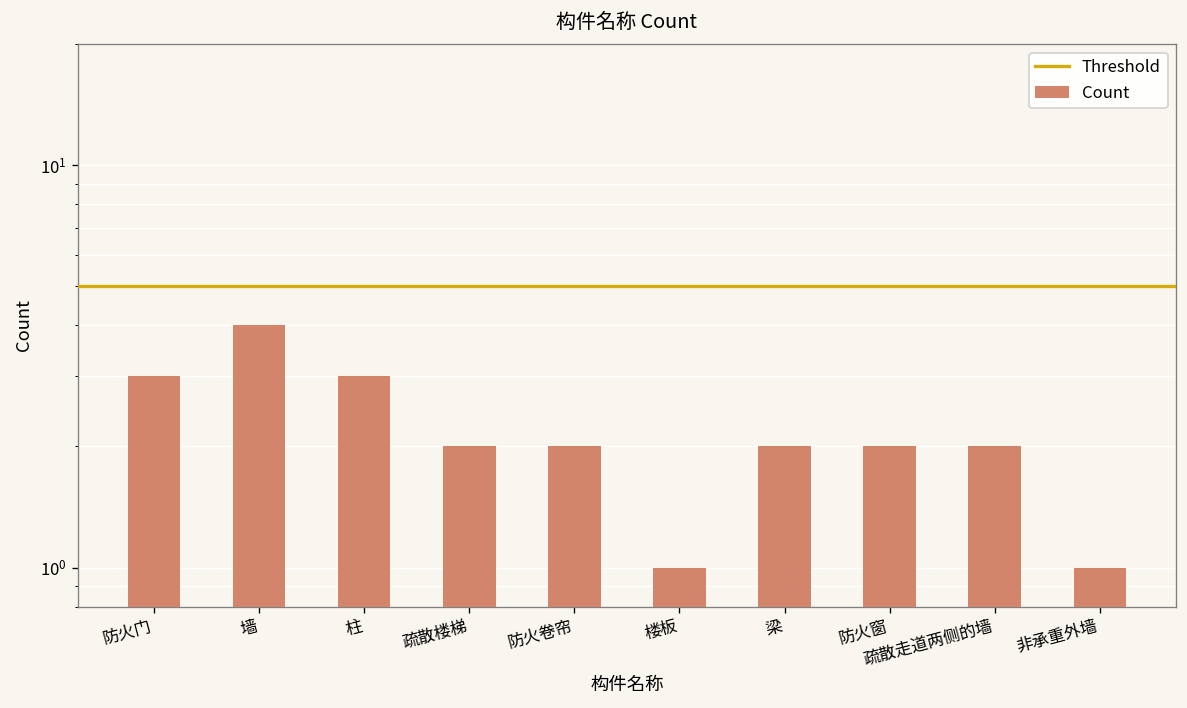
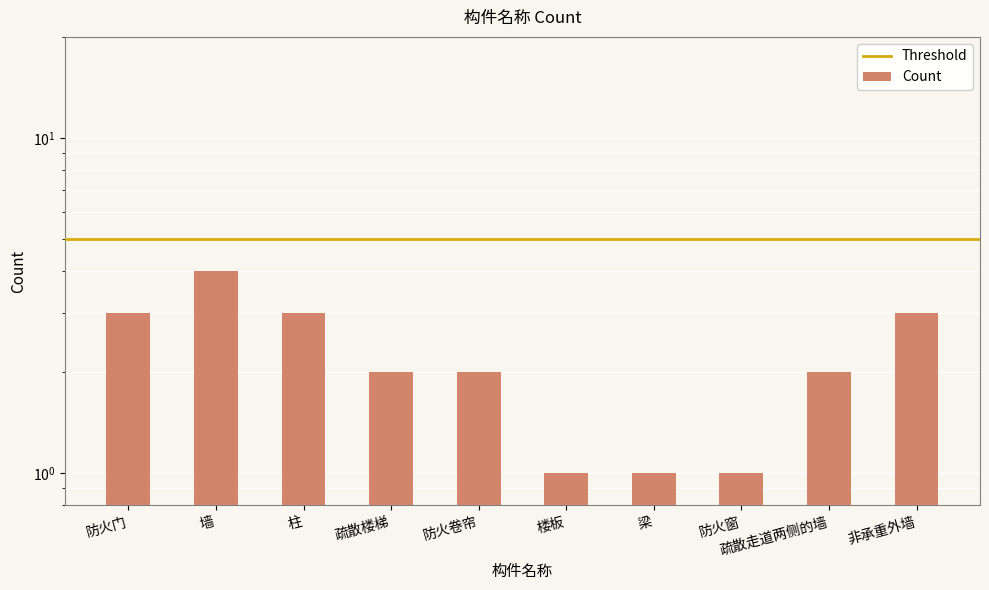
  {
    "防火门": 3,
    "墙": 4,
    "柱": 3,
    "疏散楼梯": 2,
    "防火卷帘": 2,
    "楼板": 1,
-   "梁": 2,
-   "防火窗": 2,
+   "梁": 1,
+   "防火窗": 1,
    "疏散走道两侧的墙": 2,
-   "非承重外墙": 1
+   "非承重外墙": 3
  }
